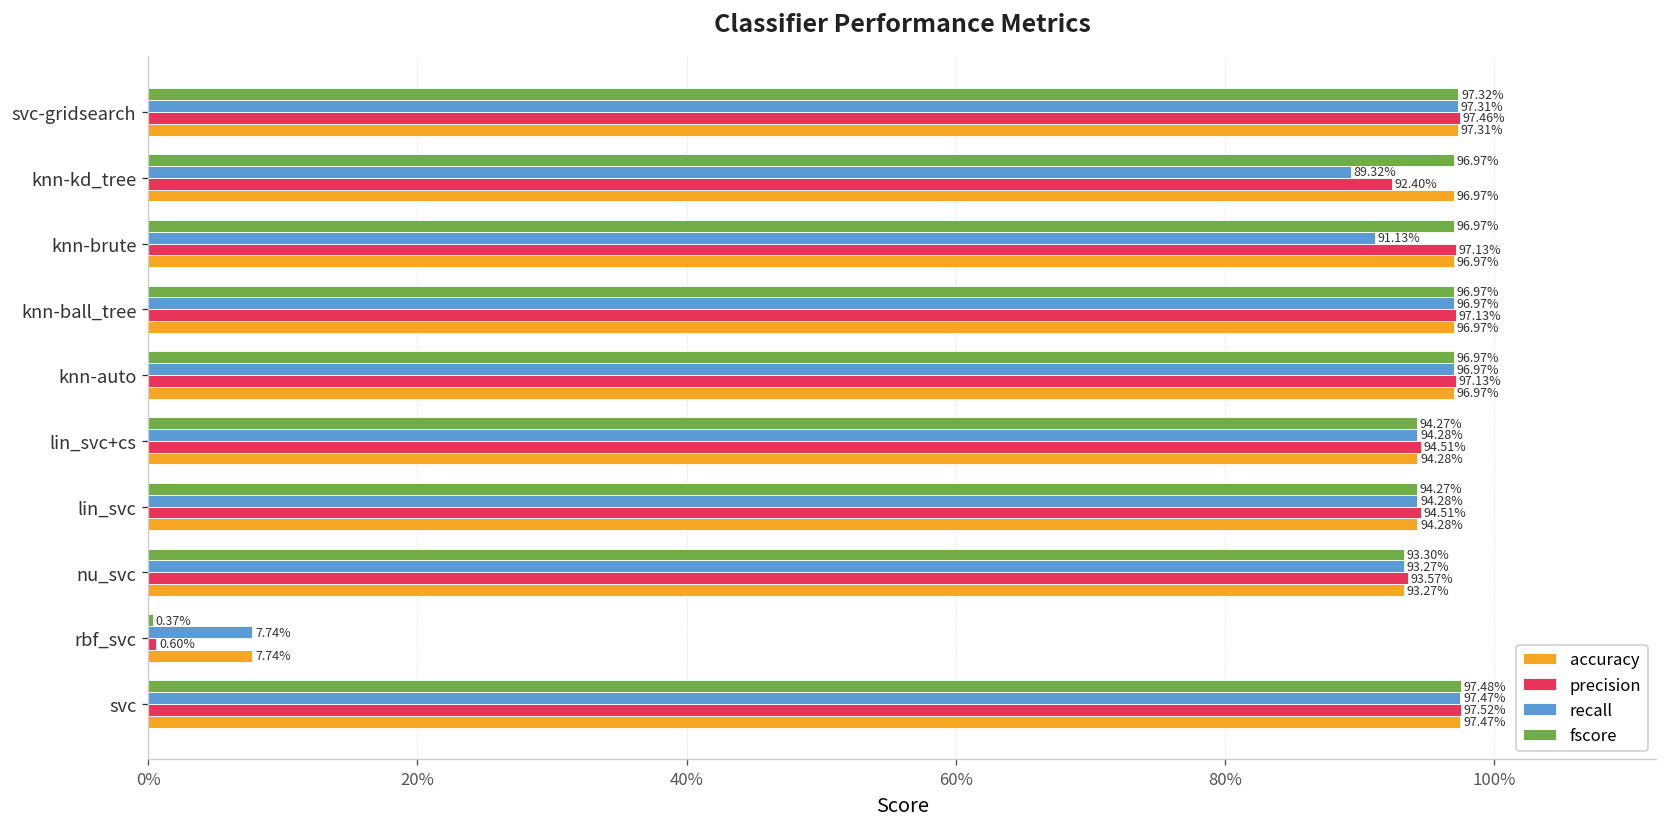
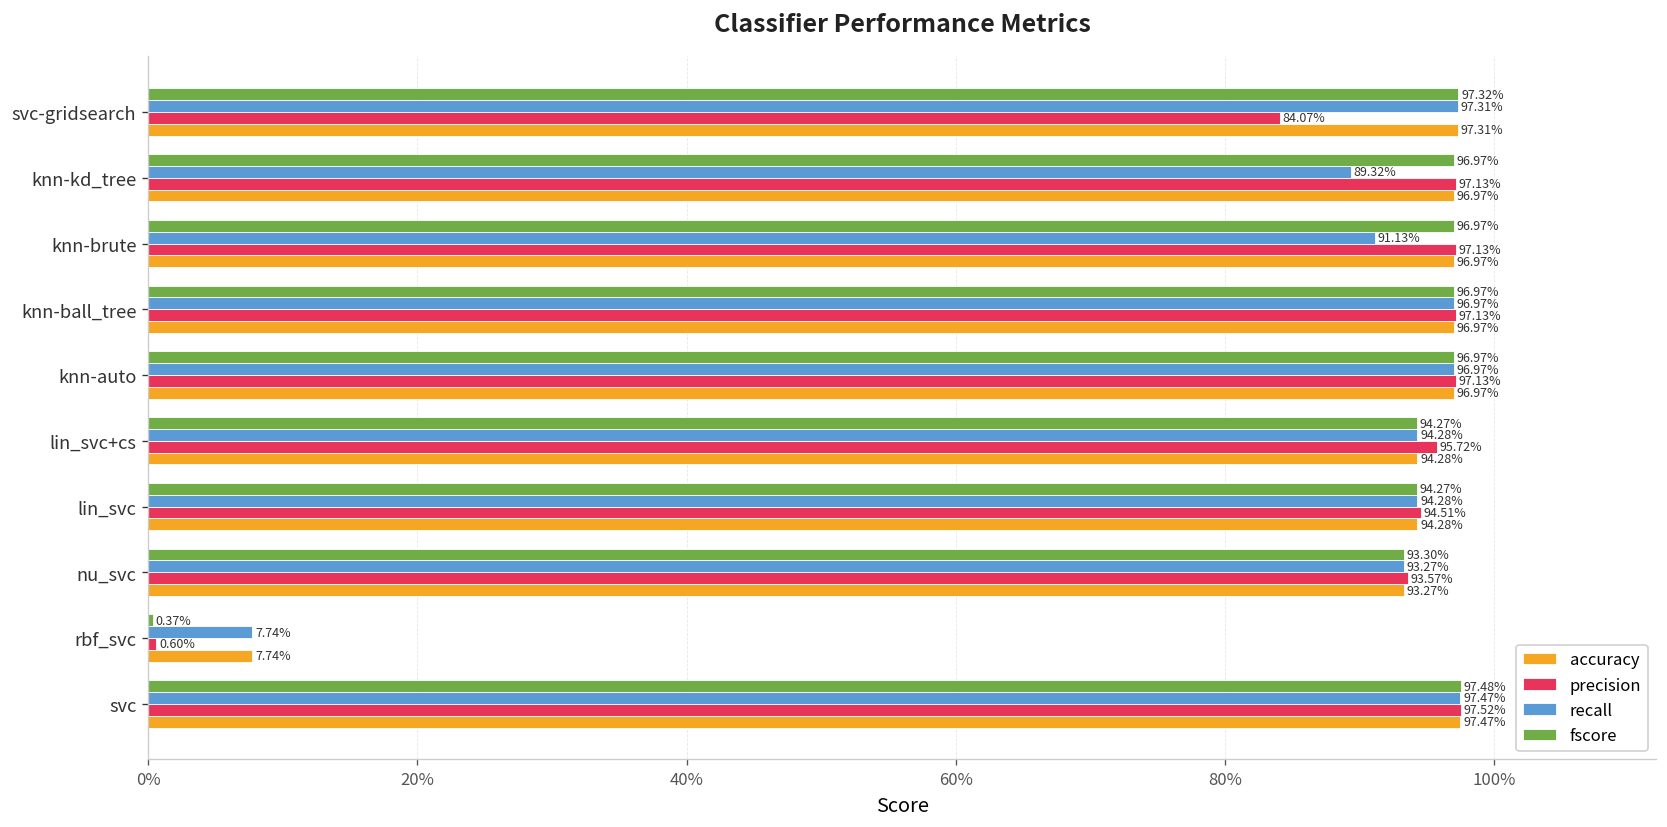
  {
    "accuracy": {
      "svc-gridsearch": "97.31%",
      "knn-kd_tree": "96.97%",
      "knn-brute": "96.97%",
      "knn-ball_tree": "96.97%",
      "knn-auto": "96.97%",
      "lin_svc+cs": "94.28%",
      "lin_svc": "94.28%",
      "nu_svc": "93.27%",
      "rbf_svc": "7.74%",
      "svc": "97.47%"
    },
    "precision": {
-     "svc-gridsearch": "97.46%",
-     "knn-kd_tree": "92.40%",
+     "svc-gridsearch": "84.07%",
+     "knn-kd_tree": "97.13%",
      "knn-brute": "97.13%",
      "knn-ball_tree": "97.13%",
      "knn-auto": "97.13%",
-     "lin_svc+cs": "94.51%",
+     "lin_svc+cs": "95.72%",
      "lin_svc": "94.51%",
      "nu_svc": "93.57%",
      "rbf_svc": "0.60%",
      "svc": "97.52%"
    },
    "recall": {
      "svc-gridsearch": "97.31%",
      "knn-kd_tree": "89.32%",
      "knn-brute": "91.13%",
      "knn-ball_tree": "96.97%",
      "knn-auto": "96.97%",
      "lin_svc+cs": "94.28%",
      "lin_svc": "94.28%",
      "nu_svc": "93.27%",
      "rbf_svc": "7.74%",
      "svc": "97.47%"
    },
    "fscore": {
      "svc-gridsearch": "97.32%",
      "knn-kd_tree": "96.97%",
      "knn-brute": "96.97%",
      "knn-ball_tree": "96.97%",
      "knn-auto": "96.97%",
      "lin_svc+cs": "94.27%",
      "lin_svc": "94.27%",
      "nu_svc": "93.30%",
      "rbf_svc": "0.37%",
      "svc": "97.48%"
    }
  }
